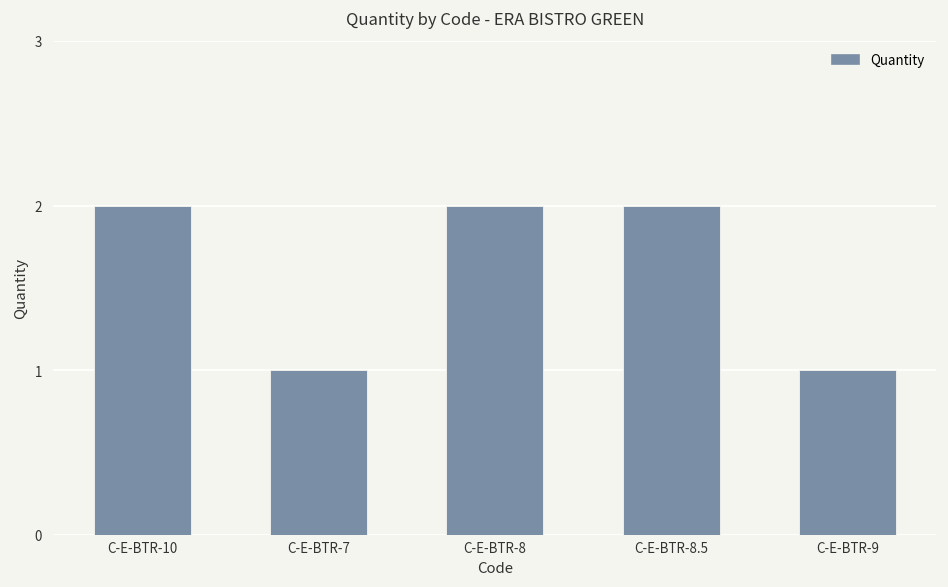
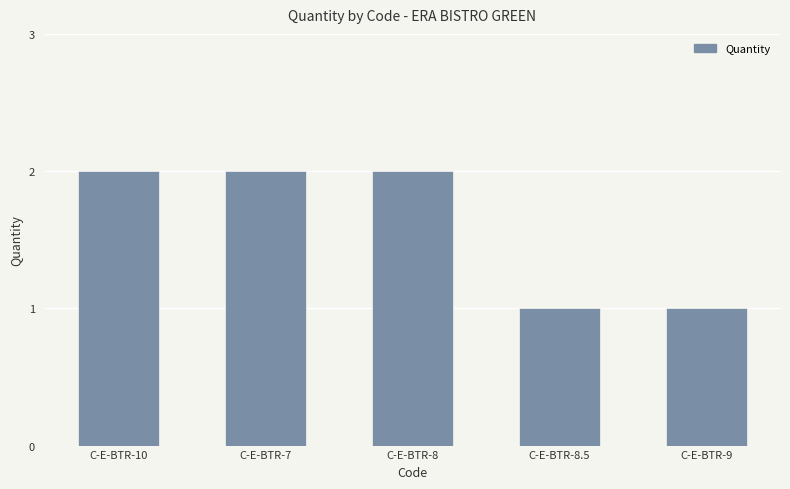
  {
    "C-E-BTR-10": 2,
-   "C-E-BTR-7": 1,
+   "C-E-BTR-7": 2,
    "C-E-BTR-8": 2,
-   "C-E-BTR-8.5": 2,
+   "C-E-BTR-8.5": 1,
    "C-E-BTR-9": 1
  }
